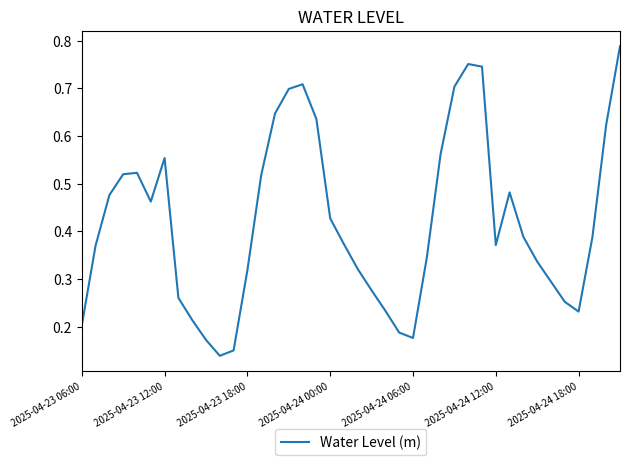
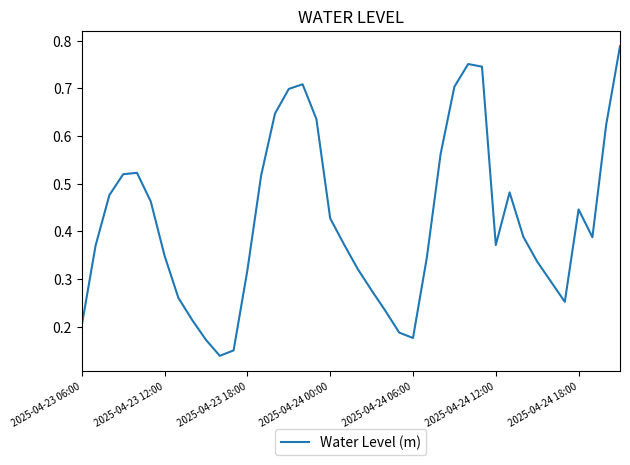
  {
    "2025-04-23 06:00": 0.20,
-   "2025-04-23 12:00": 0.55,
+   "2025-04-23 12:00": 0.35,
    "2025-04-23 18:00": 0.32,
    "2025-04-24 00:00": 0.43,
    "2025-04-24 06:00": 0.18,
    "2025-04-24 12:00": 0.37,
-   "2025-04-24 18:00": 0.23
+   "2025-04-24 18:00": 0.45
  }
